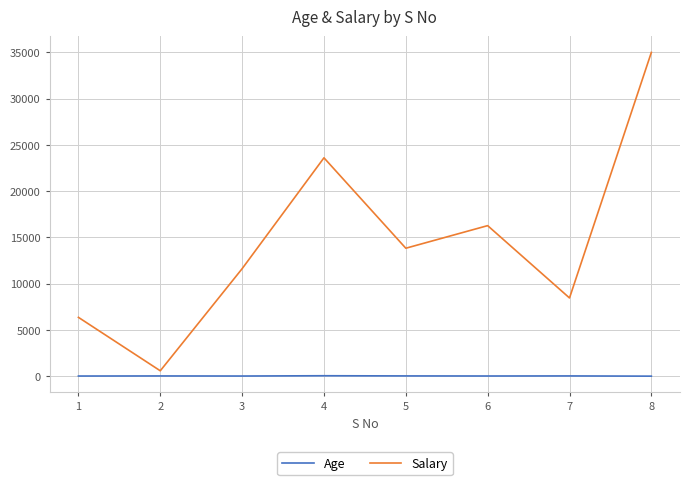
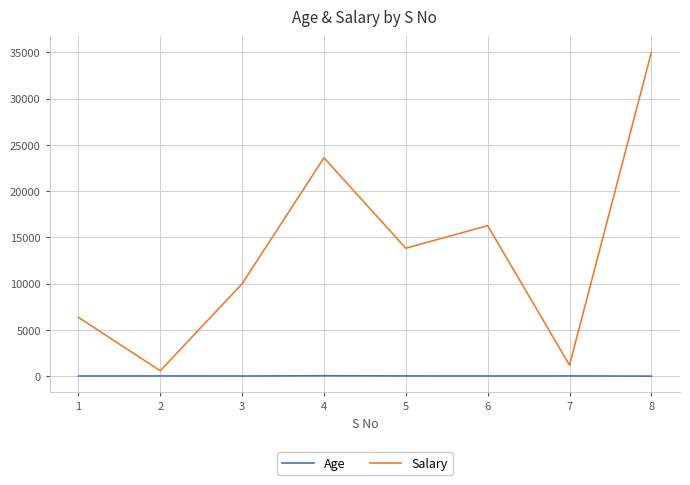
  {
    "Age": {
      "1": 0,
      "2": 0,
      "3": 0,
      "4": 0,
      "5": 0,
      "6": 0,
      "7": 0,
      "8": 0
    },
    "Salary": {
      "1": 6000,
      "2": 1000,
-     "3": 12000,
+     "3": 10000,
      "4": 24000,
      "5": 14000,
      "6": 16000,
-     "7": 8000,
+     "7": 1000,
      "8": 35000
    }
  }
